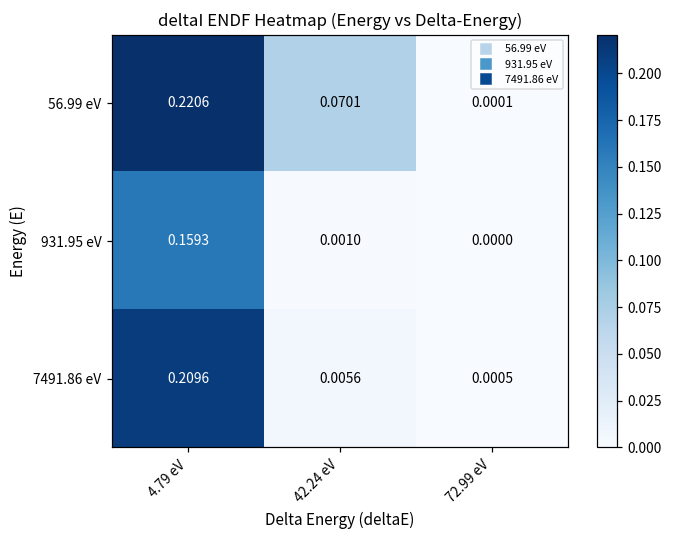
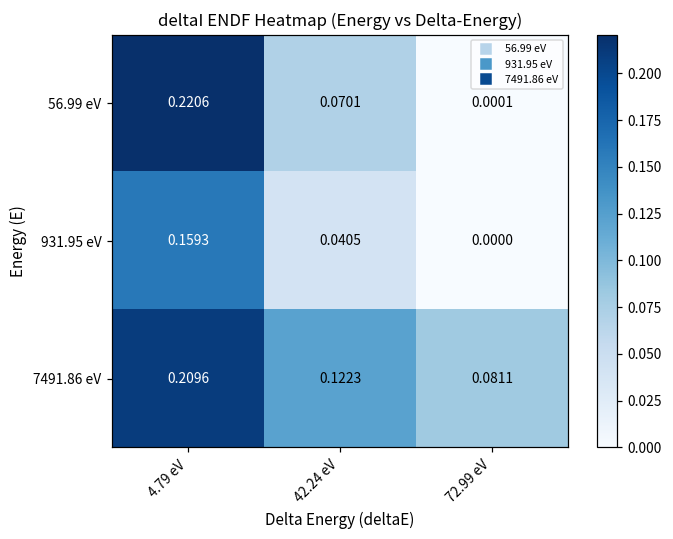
  {
    "56.99 eV": {
      "4.79 eV": 0.2206,
      "42.24 eV": 0.0701,
      "72.99 eV": 0.0001
    },
    "931.95 eV": {
      "4.79 eV": 0.1593,
-     "42.24 eV": 0.0010,
+     "42.24 eV": 0.0405,
      "72.99 eV": 0.0000
    },
    "7491.86 eV": {
      "4.79 eV": 0.2096,
-     "42.24 eV": 0.0056,
-     "72.99 eV": 0.0005
+     "42.24 eV": 0.1223,
+     "72.99 eV": 0.0811
    }
  }
